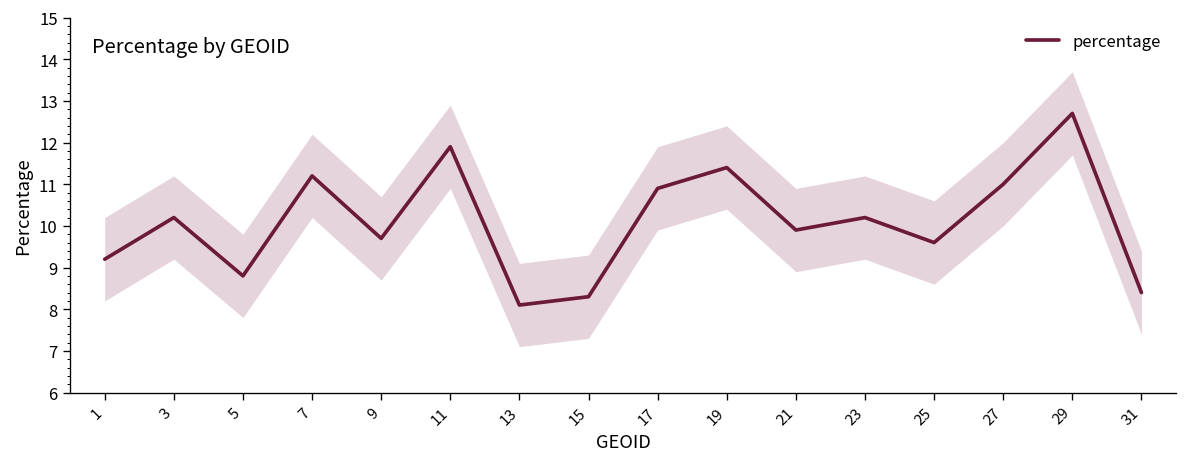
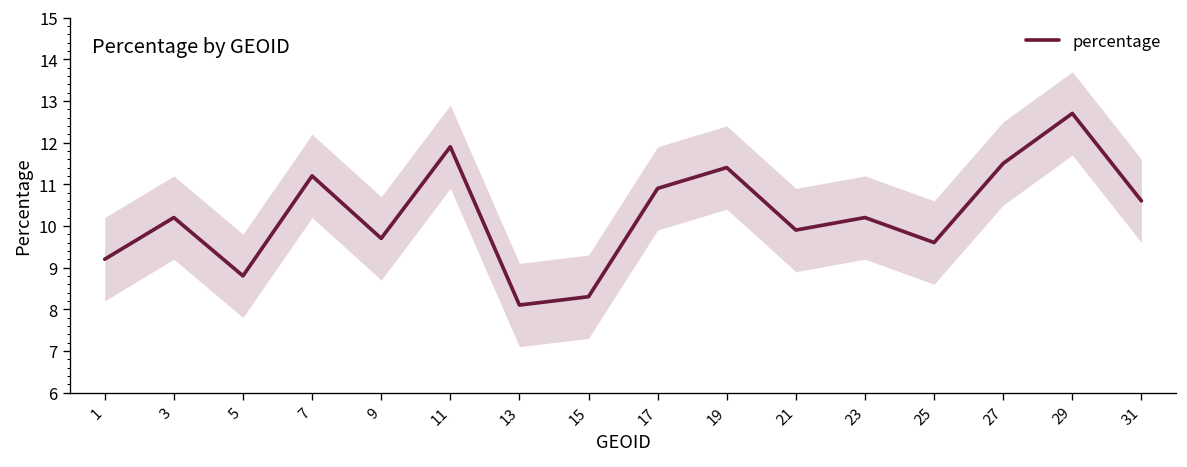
  {
    "percentage": {
      "1": 9.2,
      "3": 10.2,
      "5": 8.8,
      "7": 11.2,
      "9": 9.7,
      "11": 11.9,
      "13": 8.1,
      "15": 8.3,
      "17": 10.9,
      "19": 11.4,
      "21": 9.9,
      "23": 10.2,
      "25": 9.6,
-     "27": 11.0,
+     "27": 11.5,
      "29": 12.7,
-     "31": 8.4
+     "31": 10.6
    }
  }
